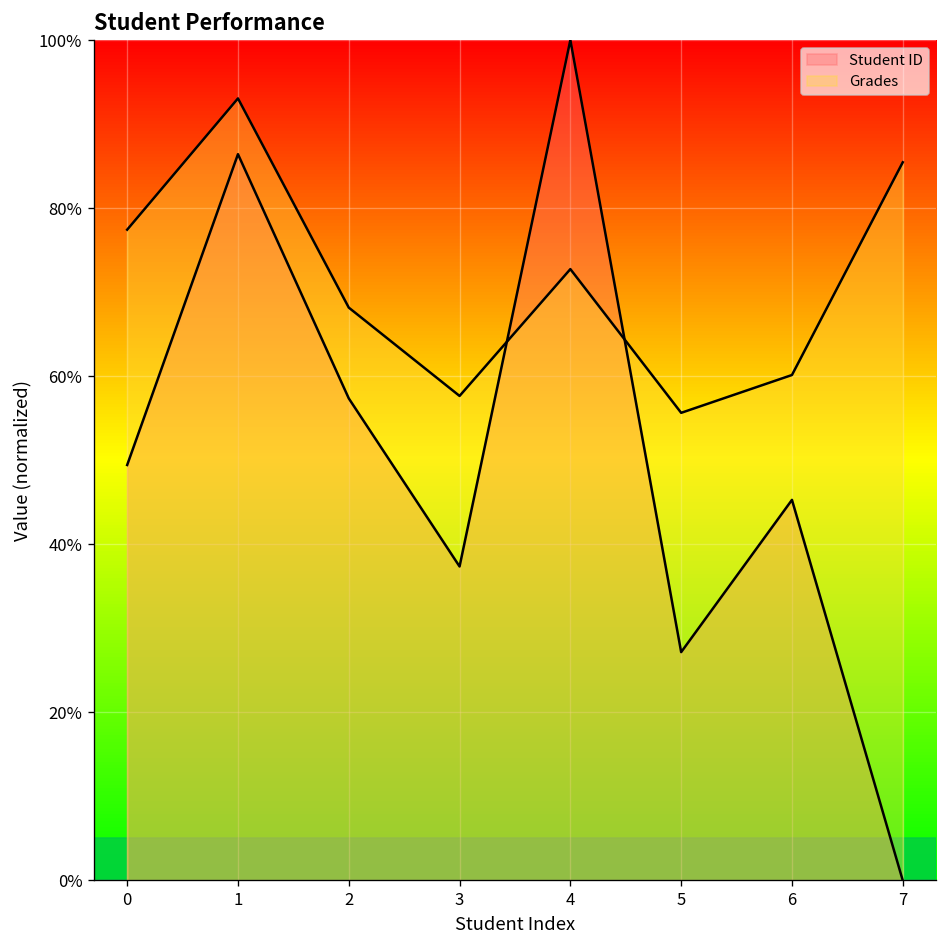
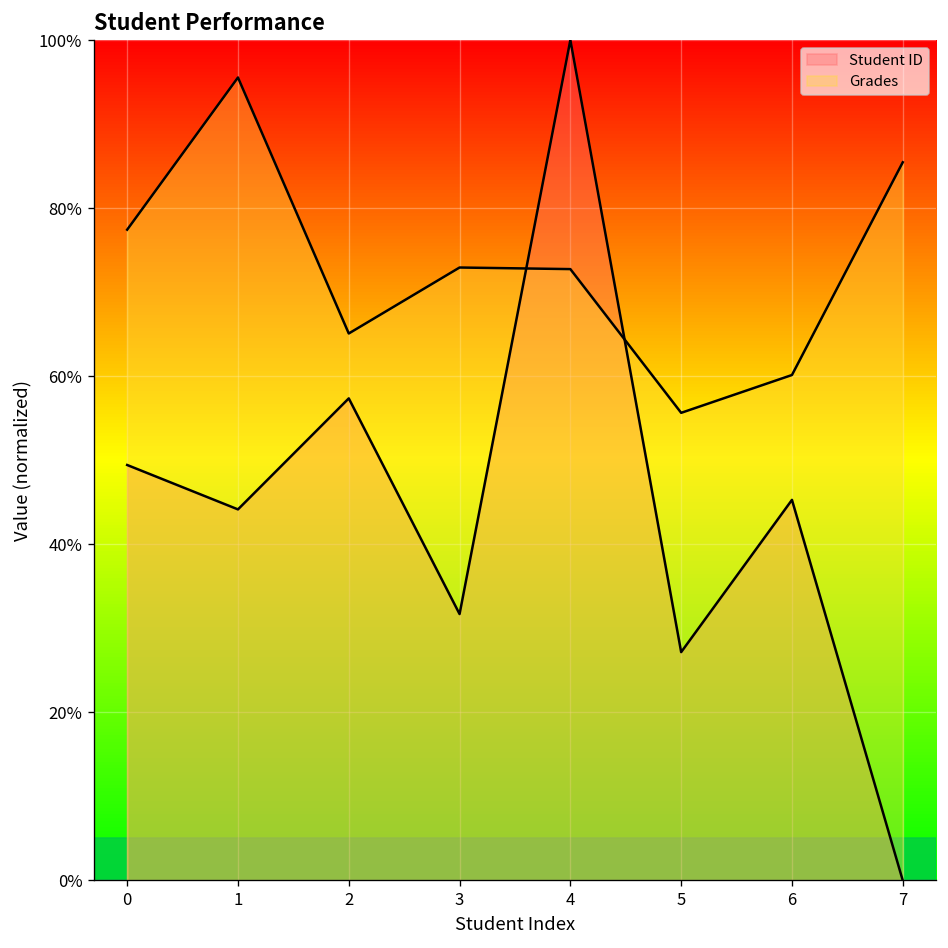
  {
    "Student ID": {
      "0": "49%",
-     "1": "86%",
+     "1": "44%",
      "2": "57%",
-     "3": "37%",
+     "3": "32%",
      "4": "100%",
      "5": "27%",
      "6": "45%"
    },
    "Grades": {
      "0": "77%",
-     "1": "93%",
-     "2": "68%",
-     "3": "58%",
+     "1": "96%",
+     "2": "65%",
+     "3": "73%",
      "4": "73%",
      "5": "56%",
      "6": "60%",
      "7": "85%"
    }
  }
